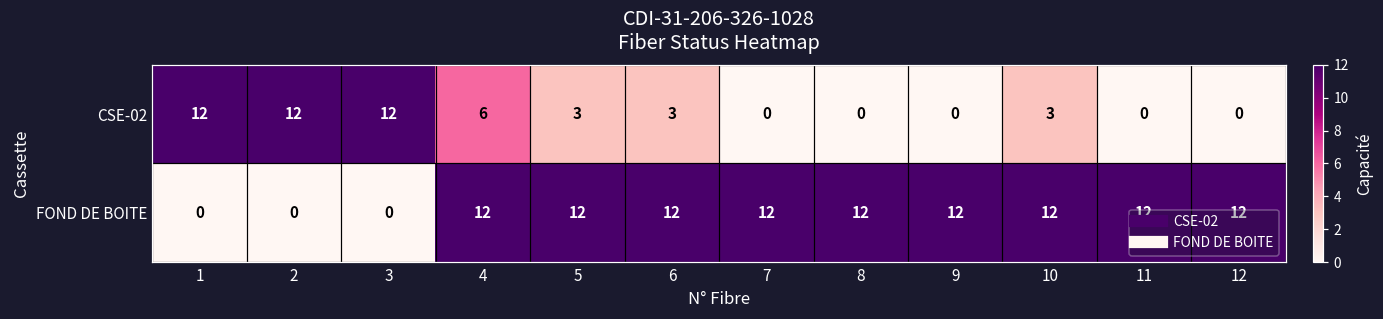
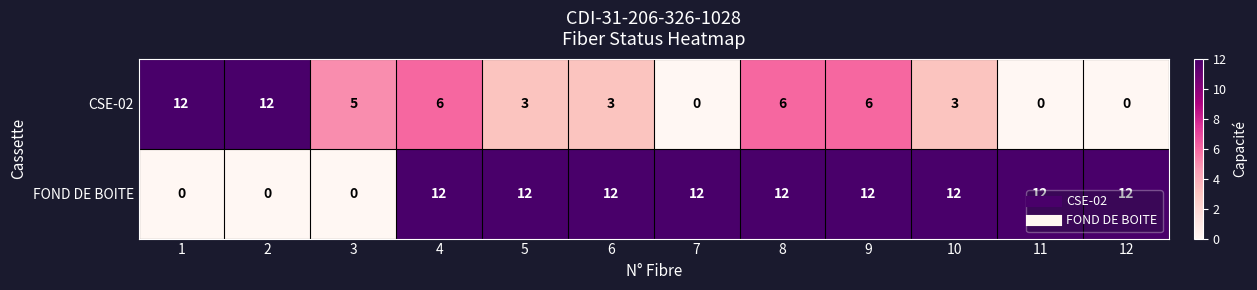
  {
    "CSE-02": {
      "1": 12,
      "2": 12,
-     "3": 12,
+     "3": 5,
      "4": 6,
      "5": 3,
      "6": 3,
      "7": 0,
-     "8": 0,
-     "9": 0,
+     "8": 6,
+     "9": 6,
      "10": 3,
      "11": 0,
      "12": 0
    },
    "FOND DE BOITE": {
      "1": 0,
      "2": 0,
      "3": 0,
      "4": 12,
      "5": 12,
      "6": 12,
      "7": 12,
      "8": 12,
      "9": 12,
      "10": 12
    }
  }
